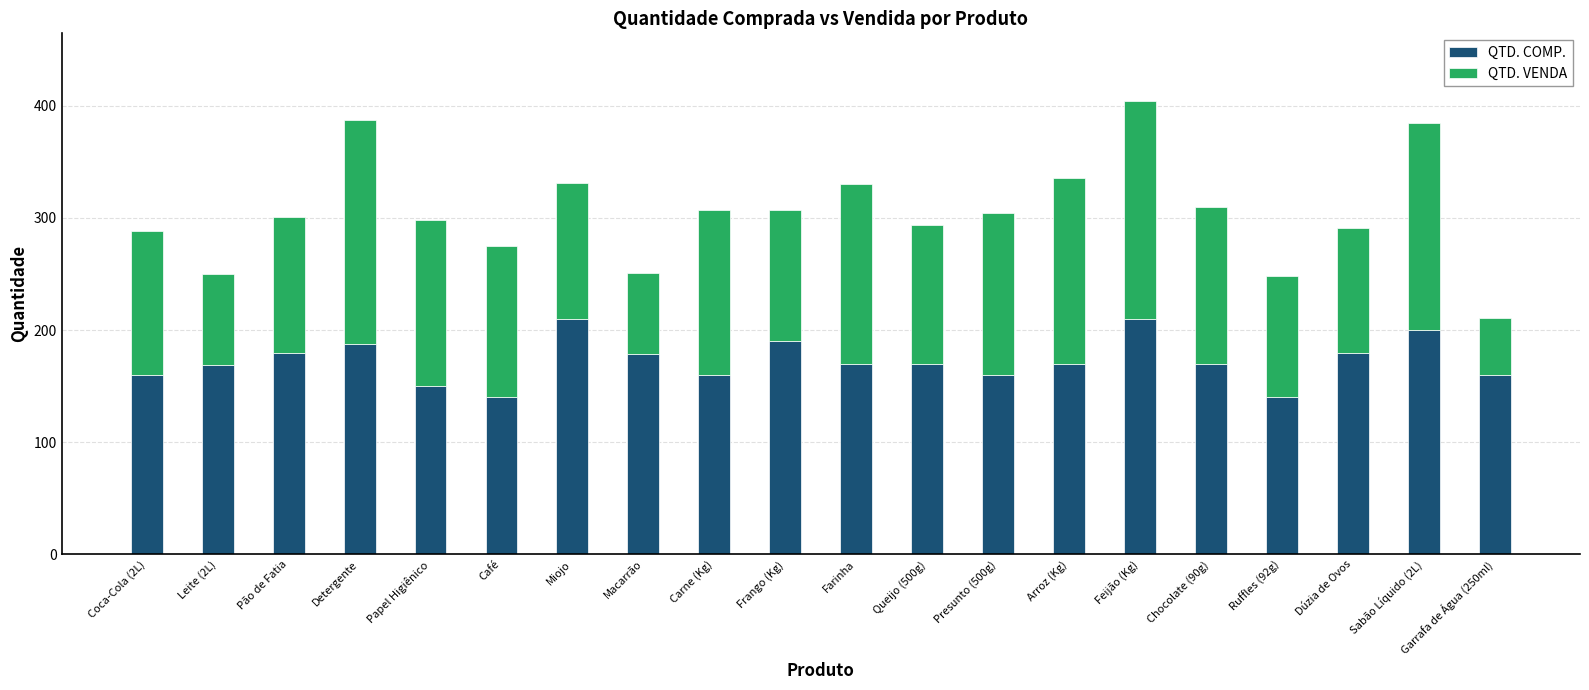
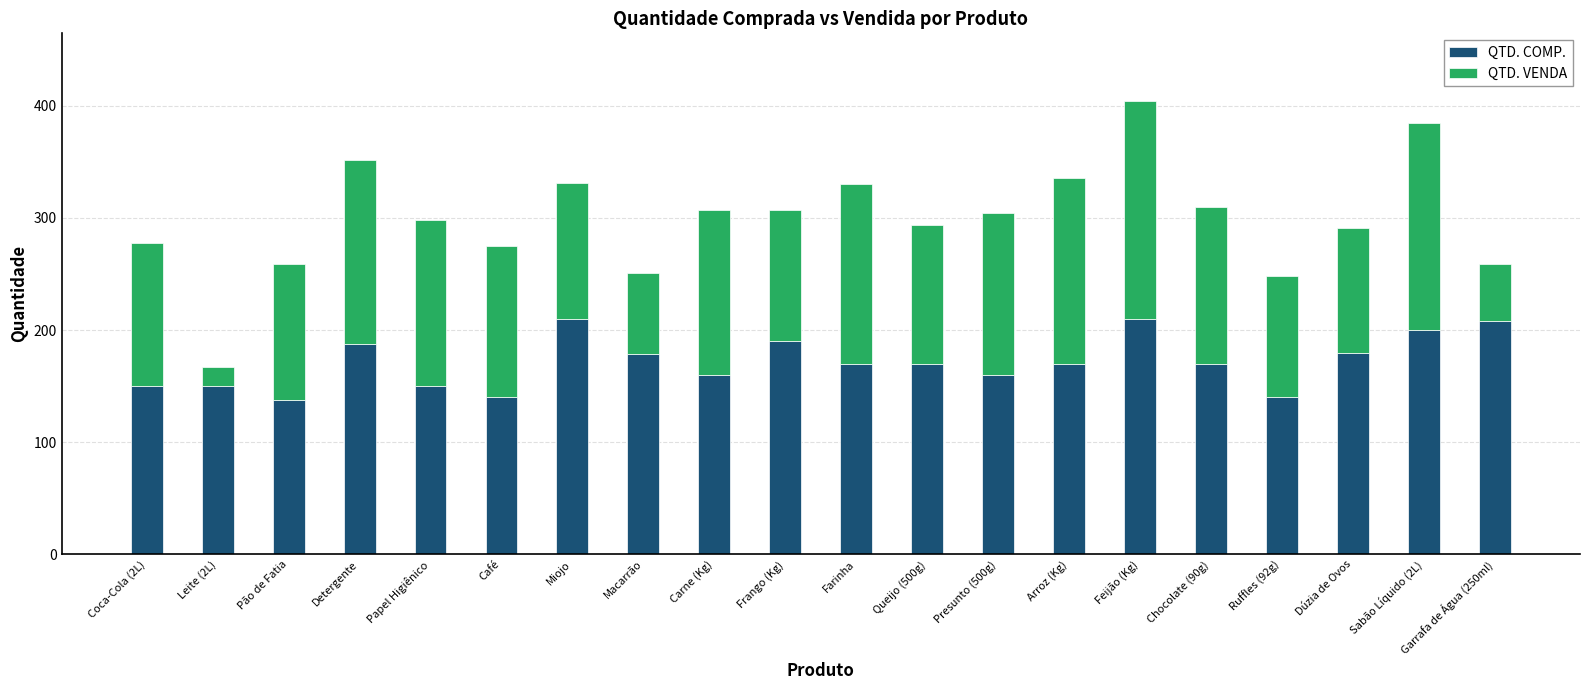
  {
    "QTD. COMP.": {
-     "Coca-Cola (2L)": 160,
-     "Leite (2L)": 169,
-     "Pão de Fatia": 180,
+     "Coca-Cola (2L)": 150,
+     "Leite (2L)": 150,
+     "Pão de Fatia": 138,
      "Detergente": 188,
      "Papel Higiênico": 150,
      "Café": 140,
      "Miojo": 210,
      "Macarrão": 179,
      "Carne (Kg)": 160,
      "Frango (Kg)": 190,
      "Farinha": 170,
      "Queijo (500g)": 170,
      "Presunto (500g)": 160,
      "Arroz (Kg)": 170,
      "Feijão (Kg)": 210,
      "Chocolate (90g)": 170,
      "Ruffles (92g)": 140,
      "Dúzia de Ovos": 180,
      "Sabão Líquido (2L)": 200,
-     "Garrafa de Água (250ml)": 160
+     "Garrafa de Água (250ml)": 208
    },
    "QTD. VENDA": {
      "Coca-Cola (2L)": 128,
-     "Leite (2L)": 81,
+     "Leite (2L)": 17,
      "Pão de Fatia": 121,
-     "Detergente": 199,
+     "Detergente": 164,
      "Papel Higiênico": 148,
      "Café": 135,
      "Miojo": 121,
      "Macarrão": 72,
      "Carne (Kg)": 147,
      "Frango (Kg)": 117,
      "Farinha": 160,
      "Queijo (500g)": 124,
      "Presunto (500g)": 144,
      "Arroz (Kg)": 166,
      "Feijão (Kg)": 194,
      "Chocolate (90g)": 140,
      "Ruffles (92g)": 108,
      "Dúzia de Ovos": 111,
      "Sabão Líquido (2L)": 185,
      "Garrafa de Água (250ml)": 51
    }
  }
